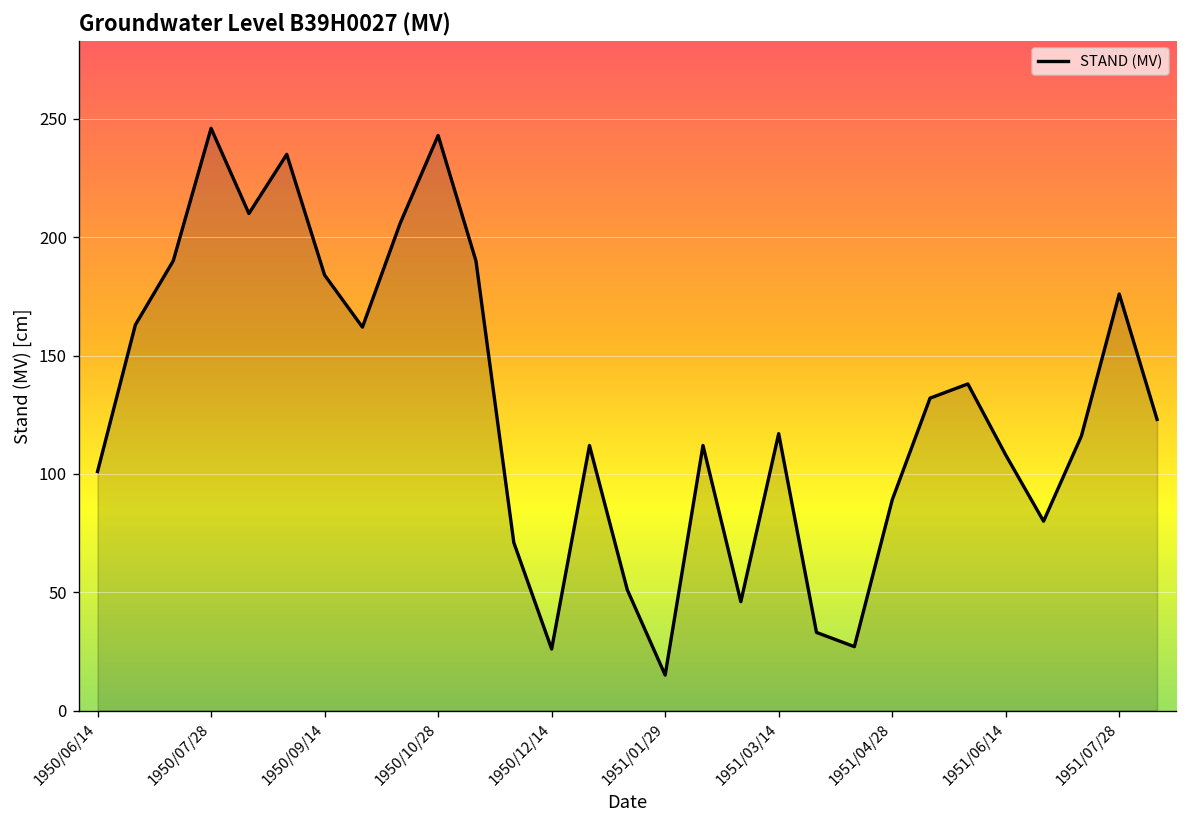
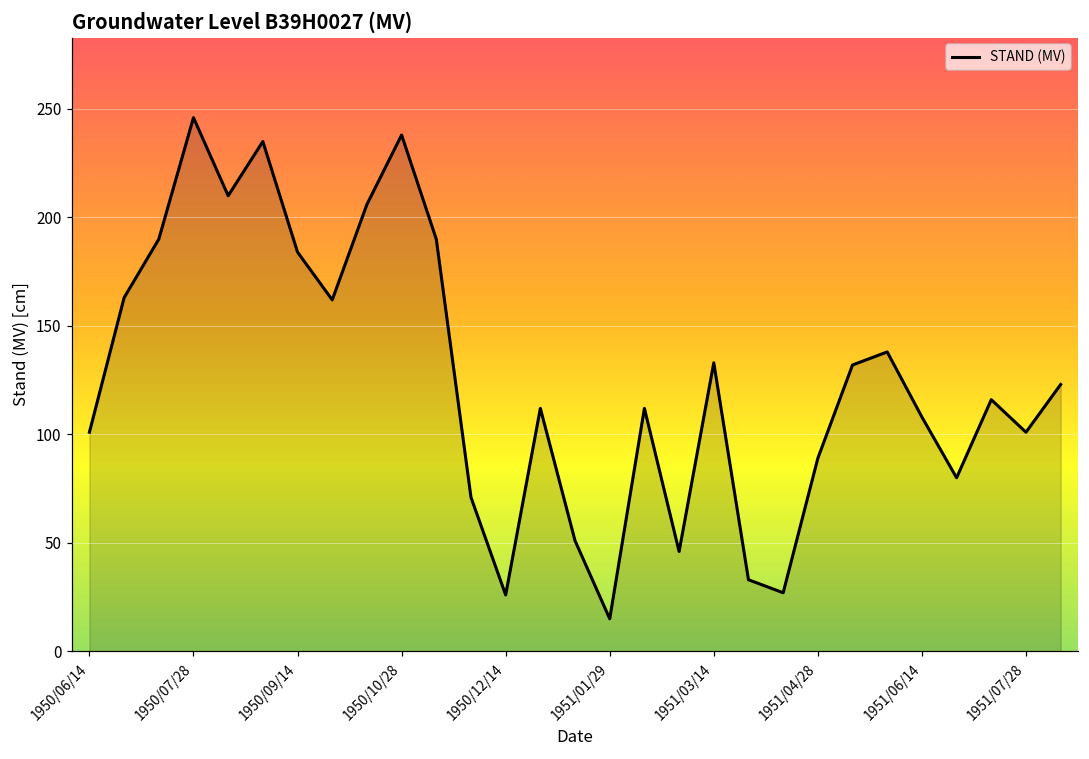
  {
    "1950/06/14": 101,
    "1950/07/28": 246,
    "1950/09/14": 184,
-   "1950/10/28": 243,
+   "1950/10/28": 238,
    "1950/12/14": 26,
    "1951/01/29": 15,
-   "1951/03/14": 117,
+   "1951/03/14": 133,
    "1951/04/28": 89,
    "1951/06/14": 108,
-   "1951/07/28": 176
+   "1951/07/28": 101
  }
